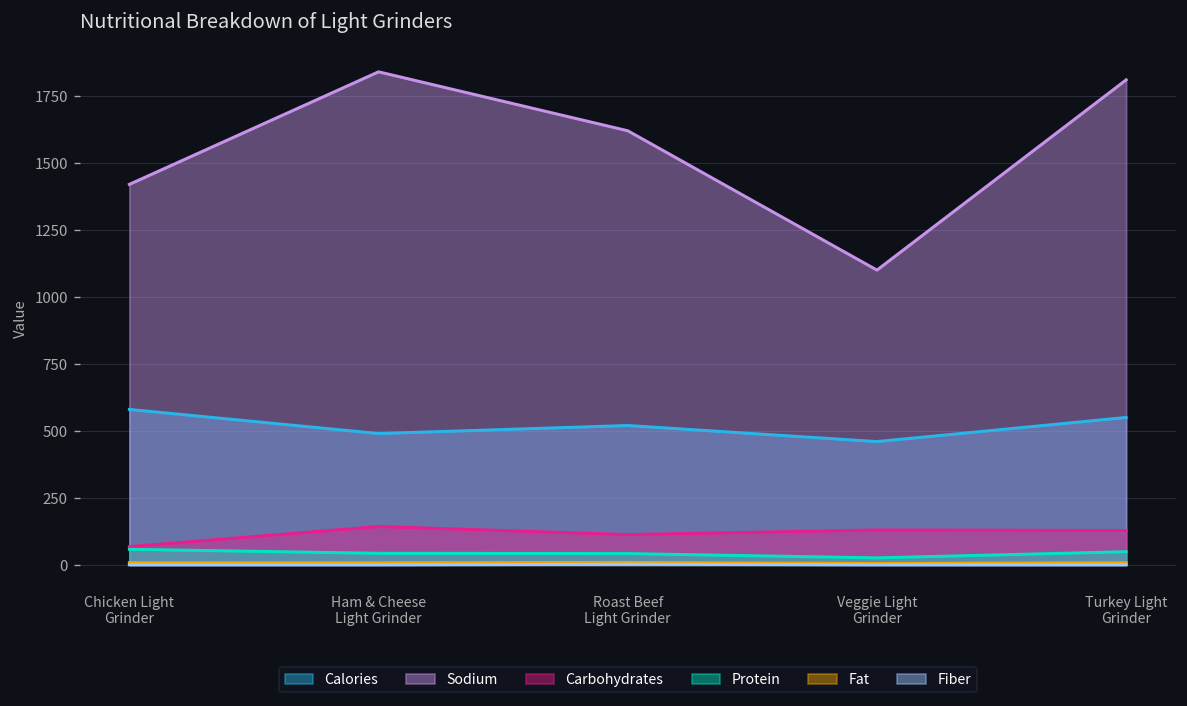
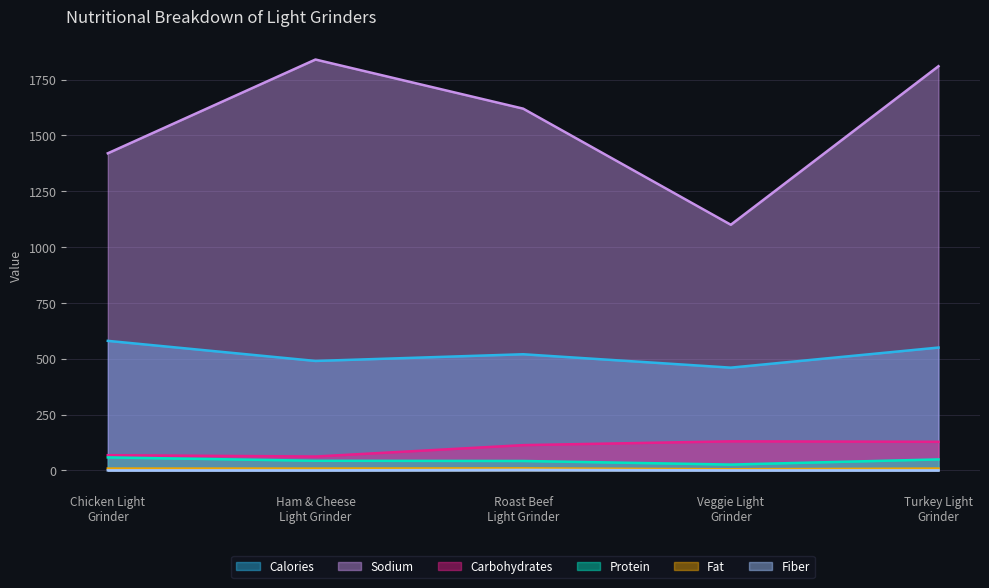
  {
    "Carbohydrates": {
-     "Ham & Cheese Light Grinder": 140,
+     "Ham & Cheese Light Grinder": 60,
      "Roast Beef Light Grinder": 110,
      "Veggie Light Grinder": 130,
      "Turkey Light Grinder": 130
    }
  }
